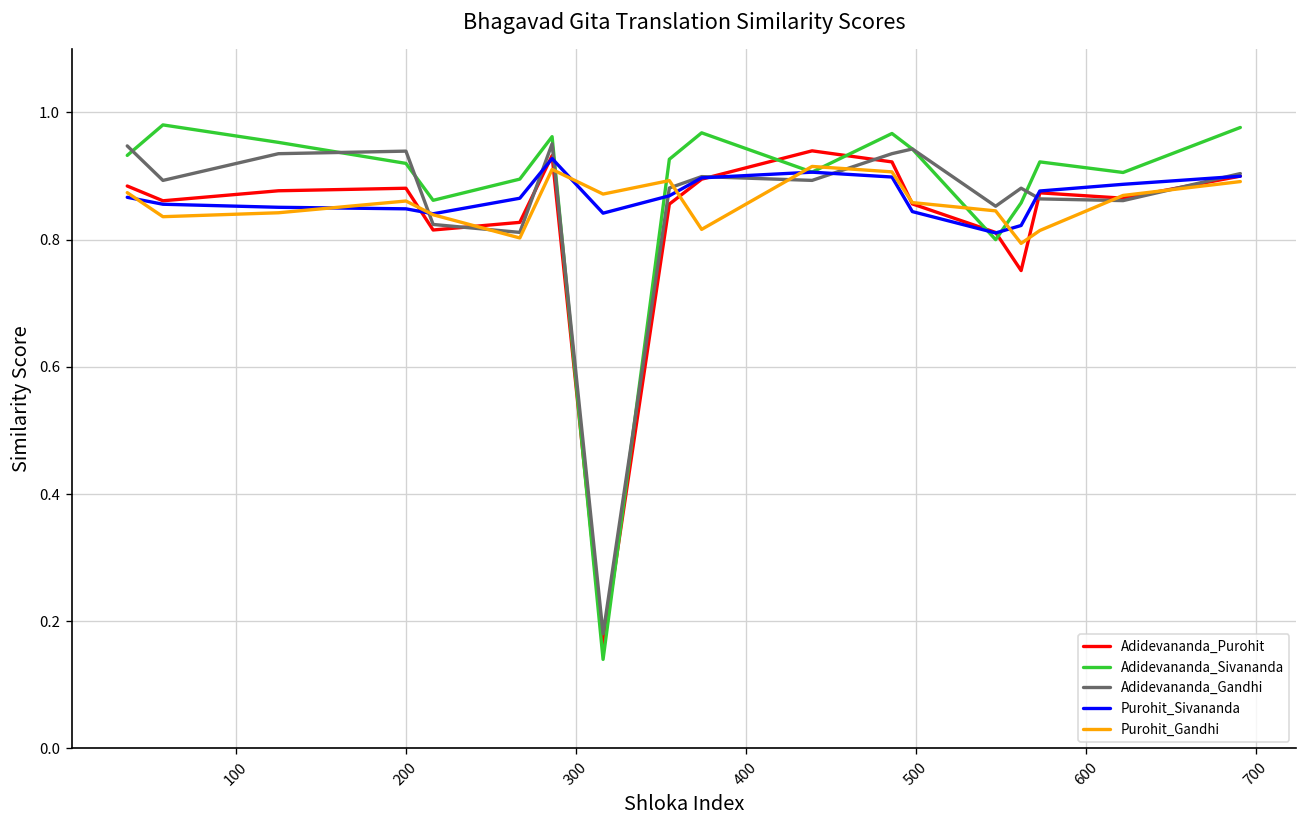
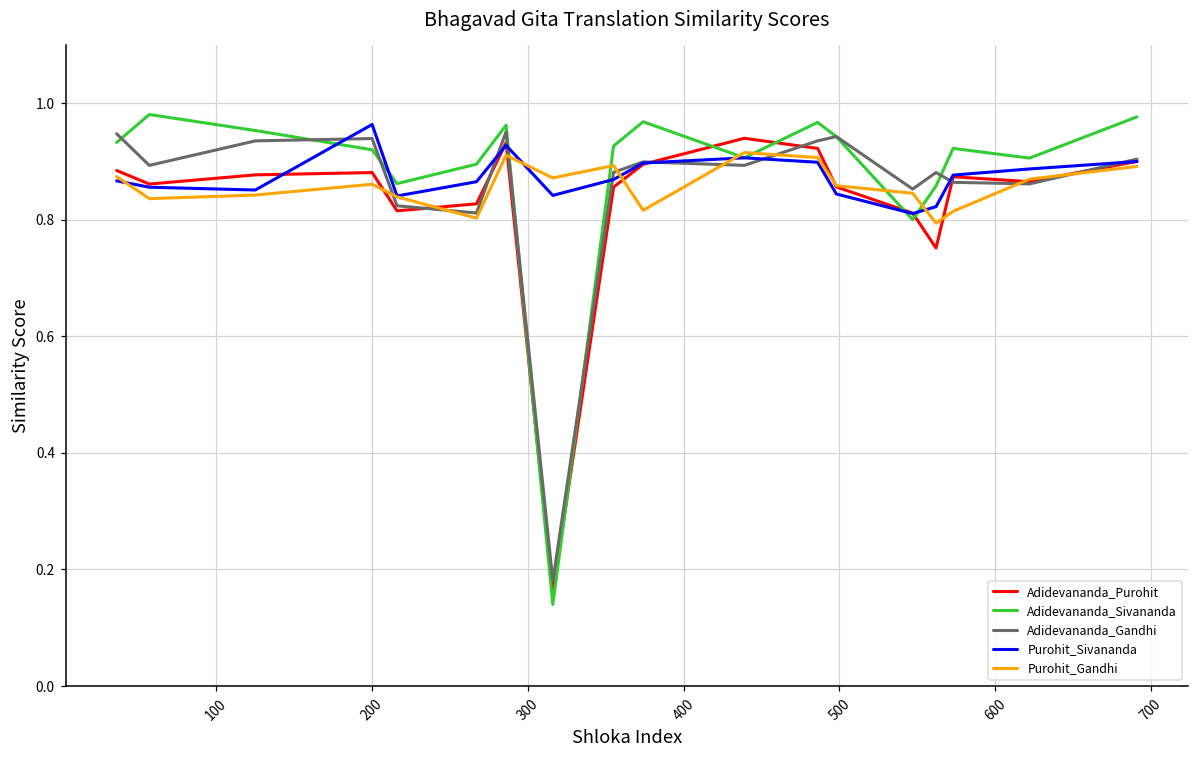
  {
    "Adidevananda_Purohit": {
      "200": 0.88
    },
    "Adidevananda_Sivananda": {
      "200": 0.92
    },
    "Adidevananda_Gandhi": {
      "200": 0.94
    },
    "Purohit_Sivananda": {
-     "200": 0.85
+     "200": 0.96
    },
    "Purohit_Gandhi": {
      "200": 0.86
    }
  }
